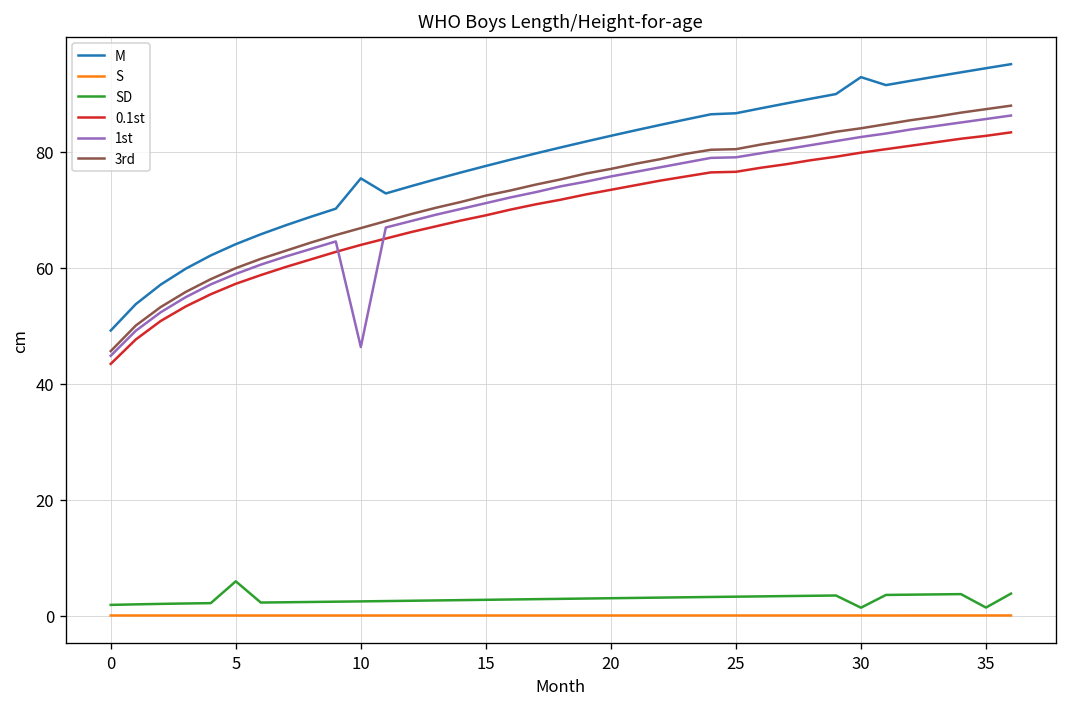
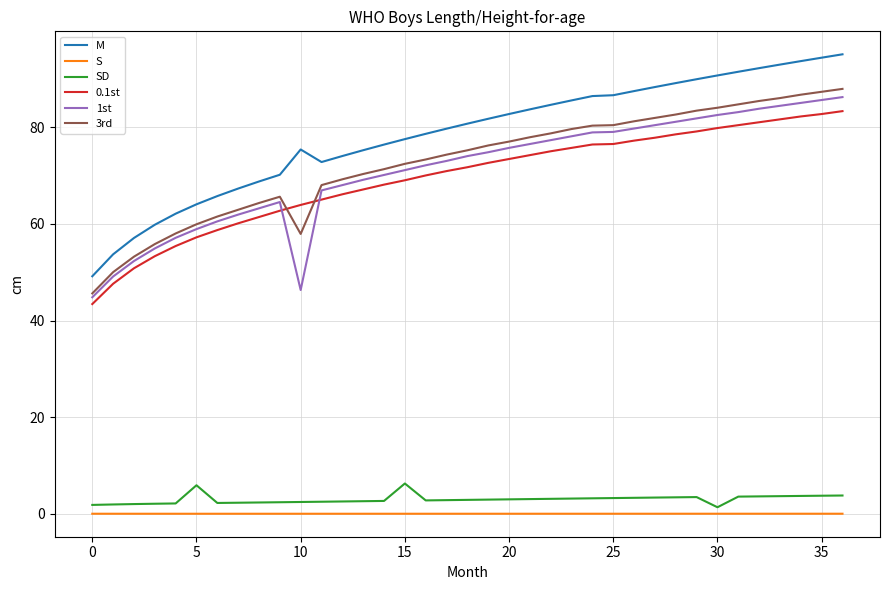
  {
    "M": {
      "0": 49,
      "5": 64,
      "10": 75,
      "15": 78,
      "20": 83,
      "25": 87,
-     "30": 93,
+     "30": 91,
      "35": 94
    },
    "S": {
      "0": 0,
      "5": 0,
      "10": 0,
      "15": 0,
      "20": 0,
      "25": 0,
      "30": 0,
      "35": 0
    },
    "SD": {
      "0": 2,
      "5": 6,
      "10": 2,
-     "15": 3,
+     "15": 6,
      "20": 3,
      "25": 3,
      "30": 1,
-     "35": 1
+     "35": 4
    },
    "0.1st": {
      "0": 43,
      "5": 57,
      "10": 64,
      "15": 69,
      "20": 73,
      "25": 77,
      "30": 80,
      "35": 83
    },
    "1st": {
      "0": 45,
      "5": 59,
      "10": 46,
      "15": 71,
      "20": 76,
      "25": 79,
      "30": 83,
      "35": 86
    },
    "3rd": {
      "0": 46,
      "5": 60,
-     "10": 67,
+     "10": 58,
      "15": 72,
      "20": 77,
      "25": 80,
      "30": 84,
      "35": 87
    }
  }
